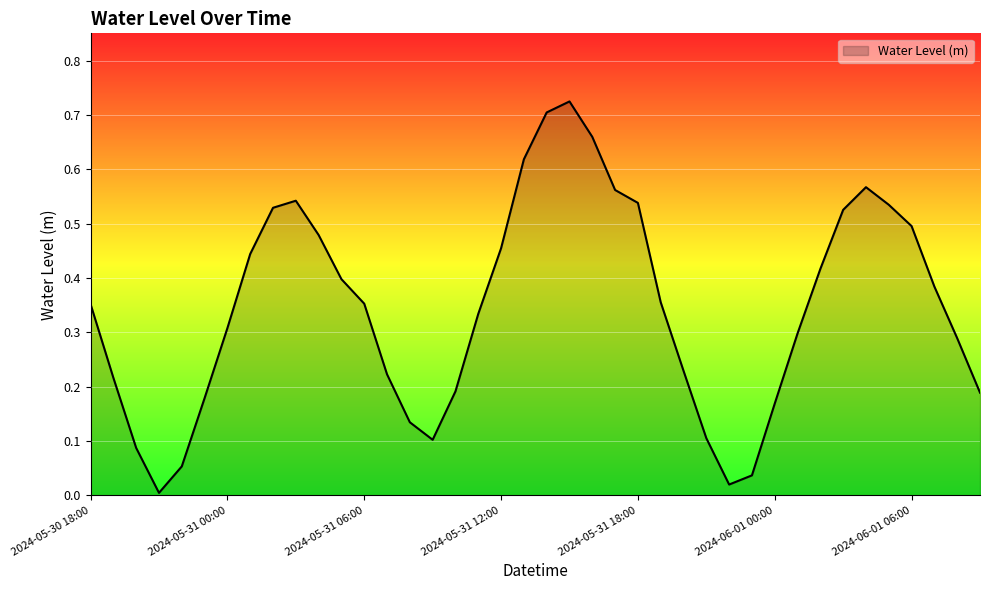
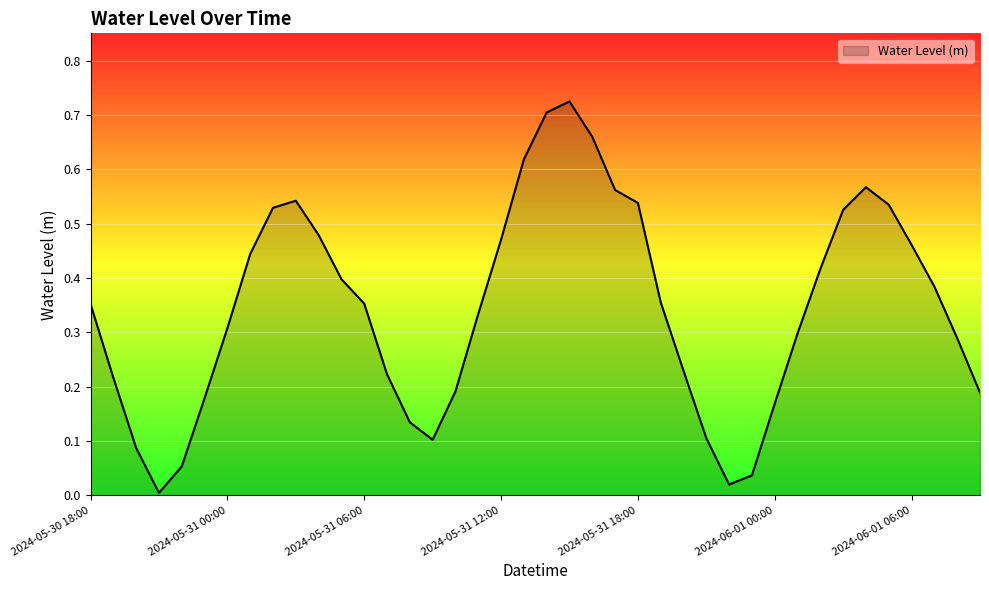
  {
    "2024-05-30 18:00": 0.35,
    "2024-05-31 00:00": 0.31,
    "2024-05-31 06:00": 0.35,
-   "2024-05-31 12:00": 0.45,
+   "2024-05-31 12:00": 0.47,
    "2024-05-31 18:00": 0.54,
    "2024-06-01 00:00": 0.17,
-   "2024-06-01 06:00": 0.50
+   "2024-06-01 06:00": 0.46
  }
